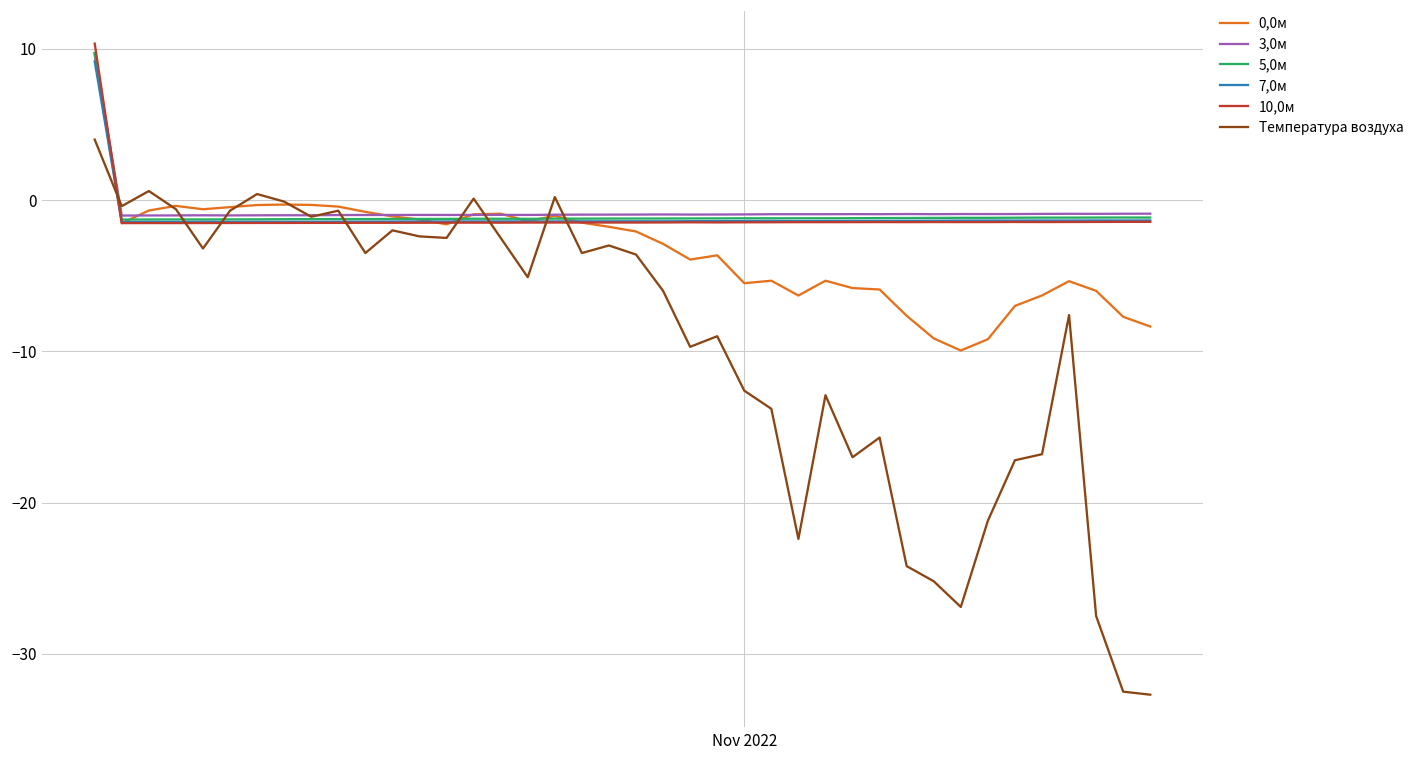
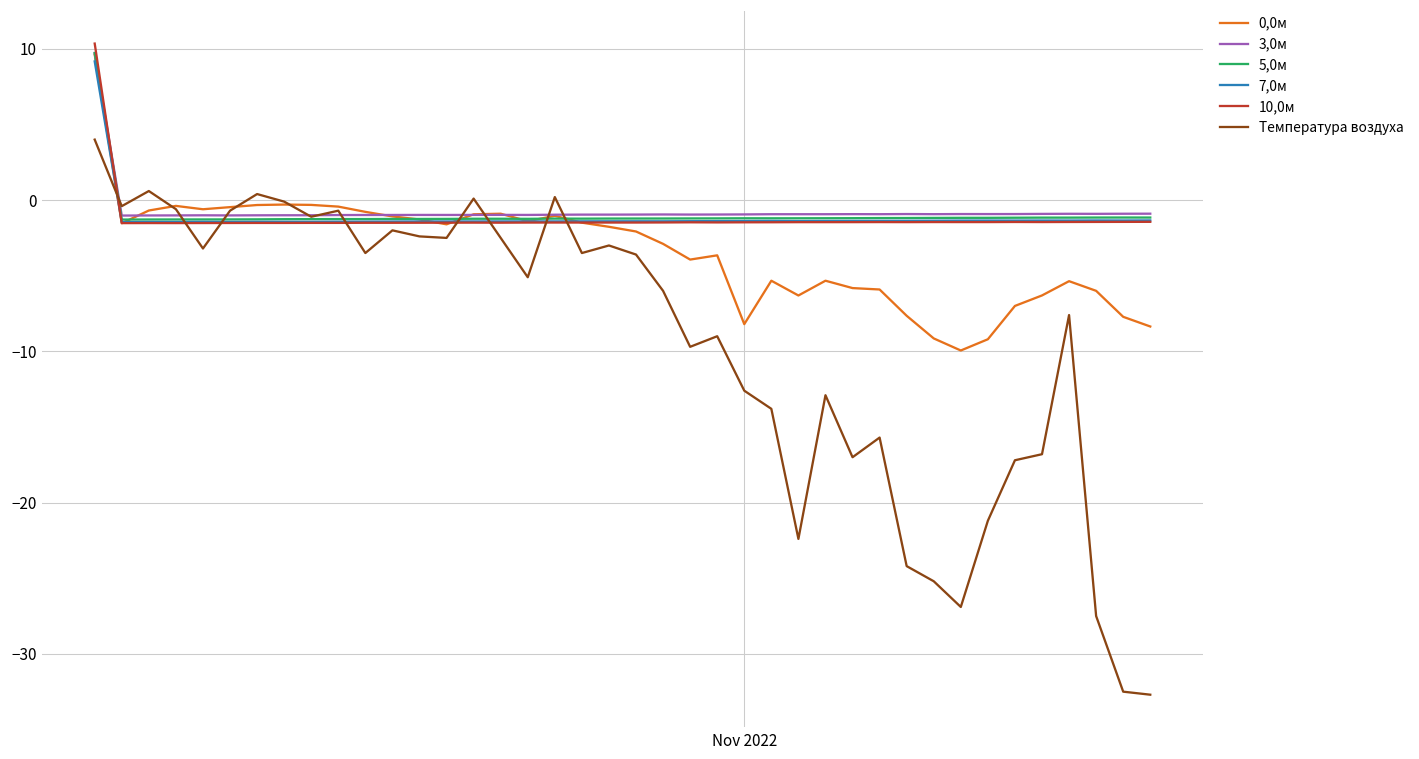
  {
    "0,0м": {
-     "Nov 2022": -5.5
+     "Nov 2022": -8.2
    },
    "3,0м": {
      "Nov 2022": -0.9
    }
  }
